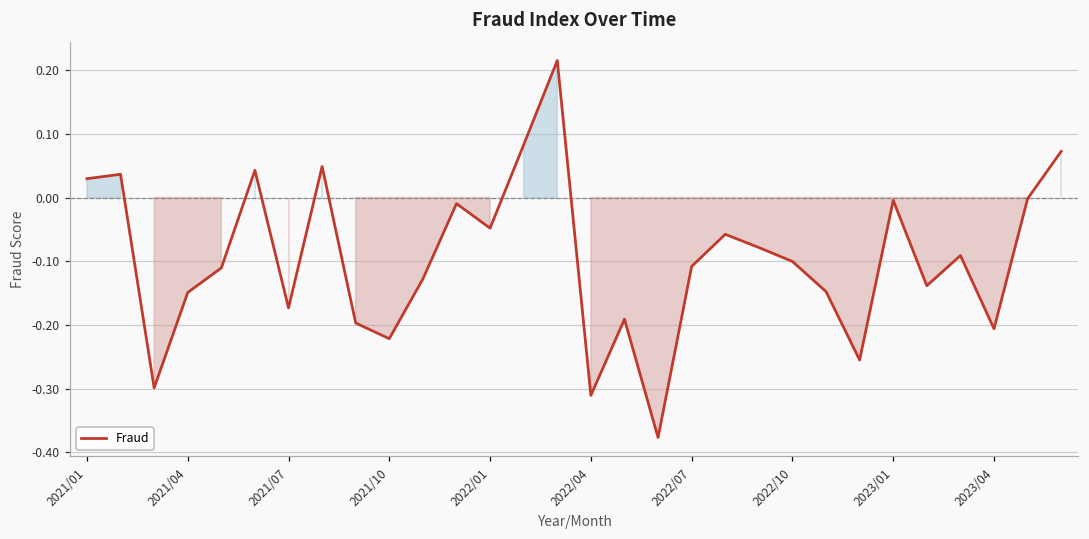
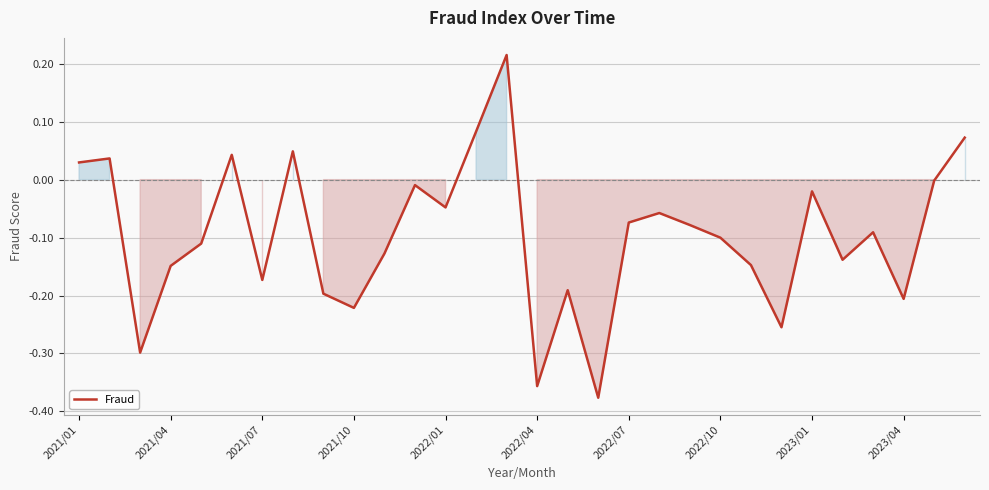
  {
    "2021/01": 0.03,
    "2021/04": -0.15,
    "2021/07": -0.17,
    "2021/10": -0.22,
    "2022/01": -0.05,
-   "2022/04": -0.31,
-   "2022/07": -0.11,
+   "2022/04": -0.36,
+   "2022/07": -0.07,
    "2022/10": -0.10,
-   "2023/01": 0.00,
+   "2023/01": -0.02,
    "2023/04": -0.21
  }
